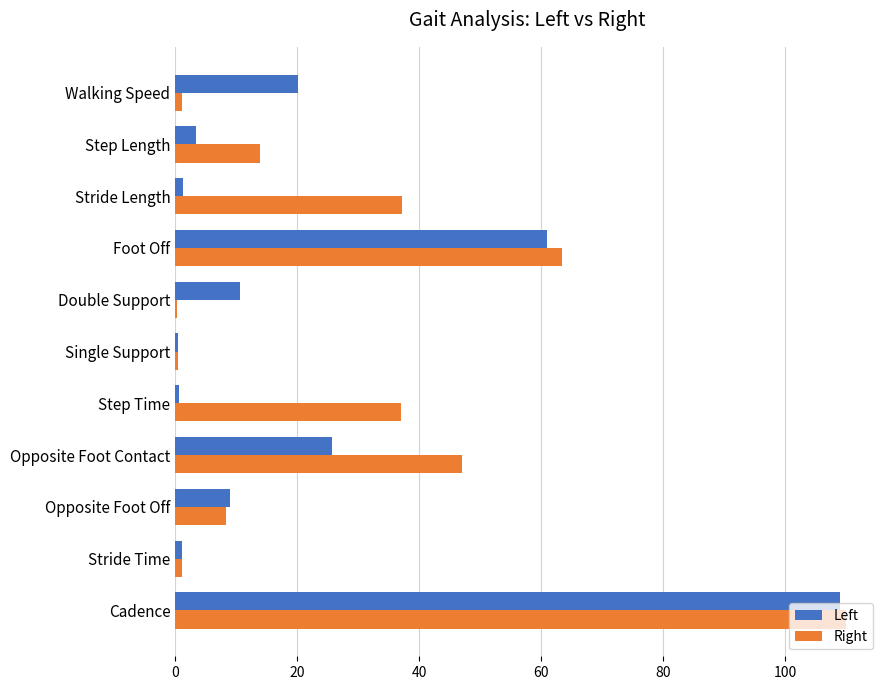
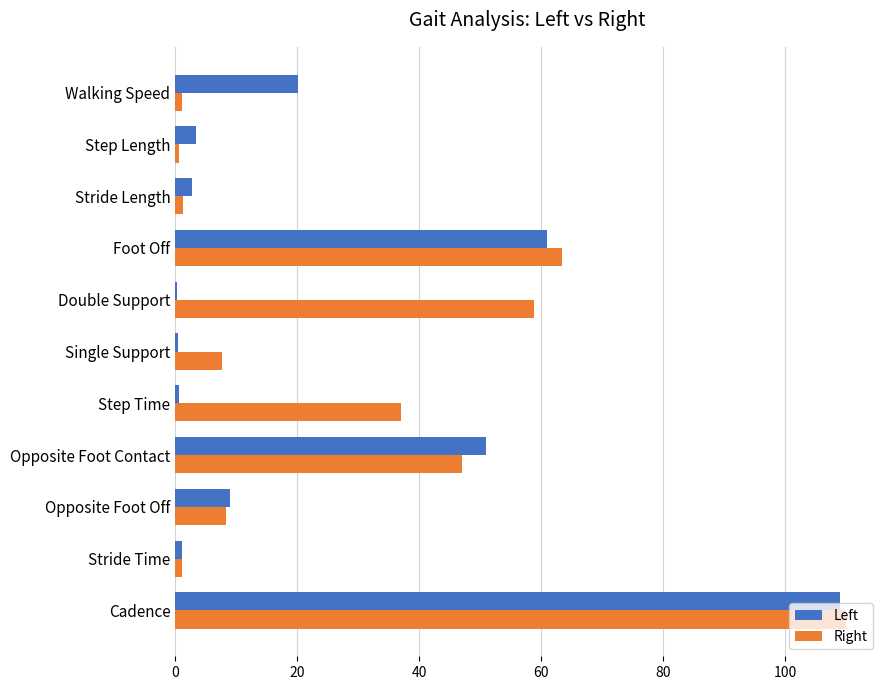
  {
    "Left": {
      "Walking Speed": 20,
      "Step Length": 3,
-     "Stride Length": 1,
+     "Stride Length": 3,
      "Foot Off": 61,
-     "Double Support": 11,
+     "Double Support": 0,
      "Single Support": 0,
      "Step Time": 1,
-     "Opposite Foot Contact": 26,
+     "Opposite Foot Contact": 51,
      "Opposite Foot Off": 9,
      "Stride Time": 1,
      "Cadence": 109
    },
    "Right": {
      "Walking Speed": 1,
-     "Step Length": 14,
-     "Stride Length": 37,
+     "Step Length": 1,
+     "Stride Length": 1,
      "Foot Off": 63,
-     "Double Support": 0,
-     "Single Support": 0,
+     "Double Support": 59,
+     "Single Support": 8,
      "Step Time": 37,
      "Opposite Foot Contact": 47,
      "Opposite Foot Off": 8,
      "Stride Time": 1
    }
  }
